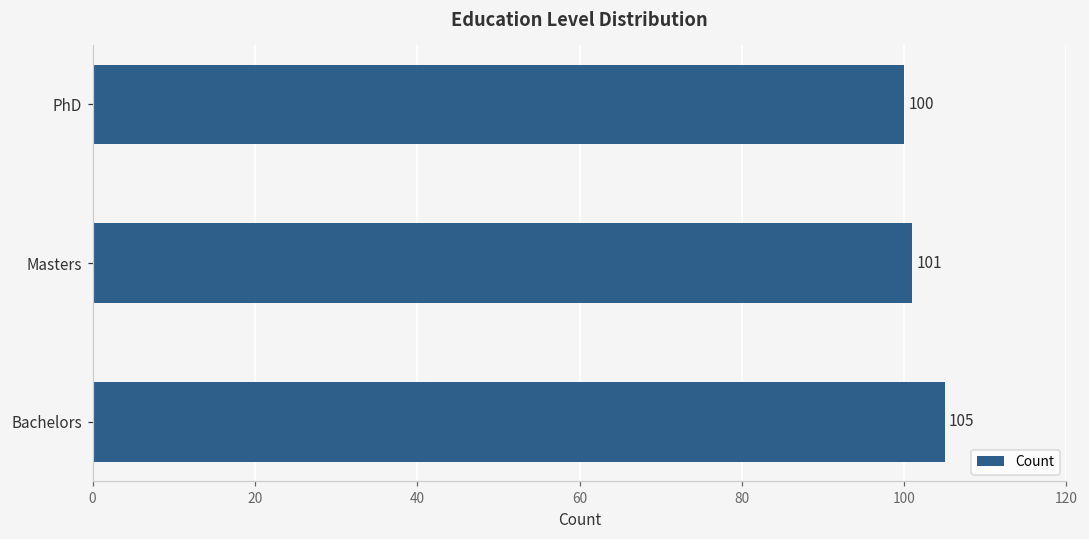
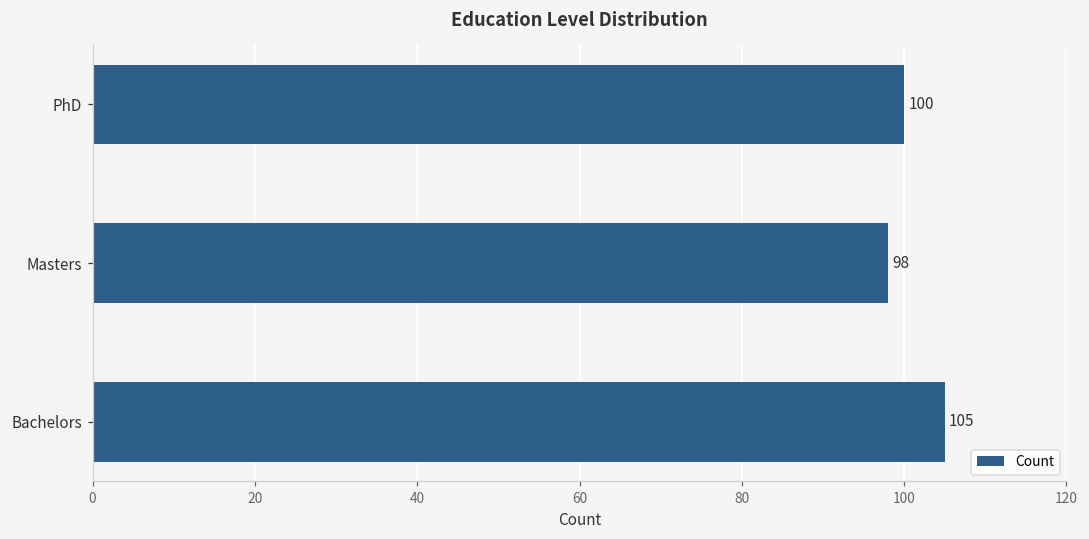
  {
    "PhD": 100,
-   "Masters": 101,
+   "Masters": 98,
    "Bachelors": 105
  }
